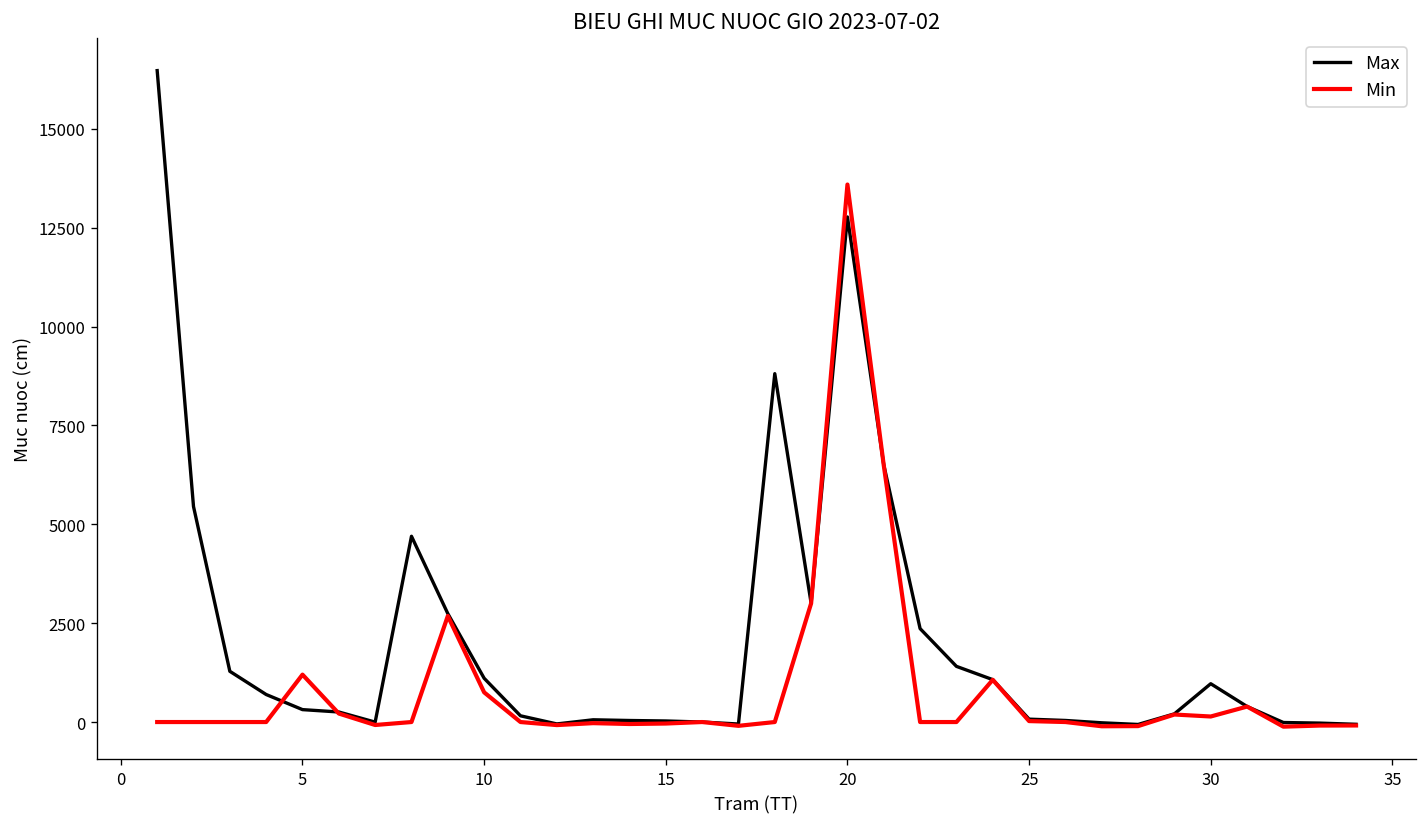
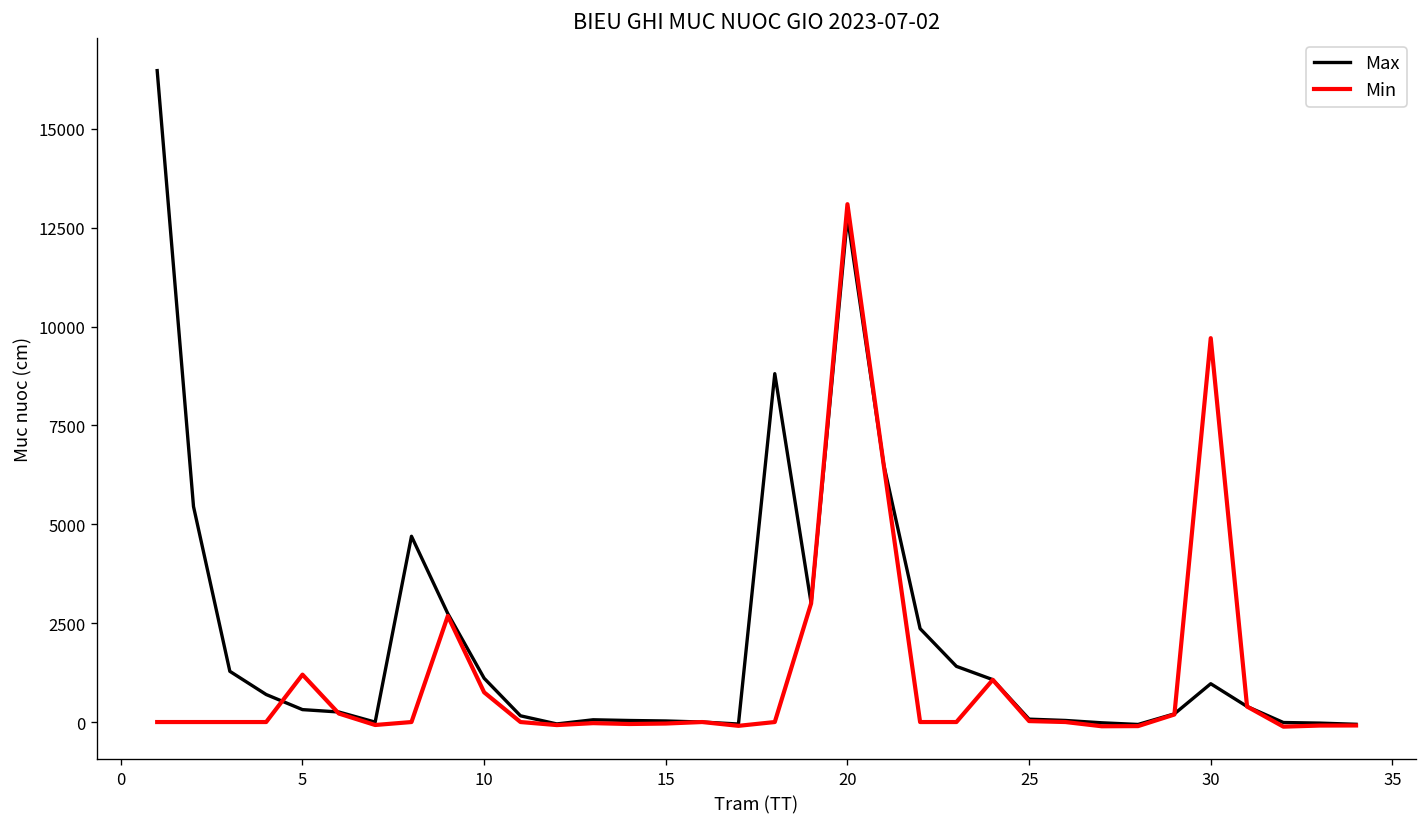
  {
    "Max": {
      "5": 300,
      "10": 1100,
      "20": 12800,
      "30": 1000
    },
    "Min": {
      "5": 1200,
      "10": 800,
-     "20": 13600,
-     "30": 100
+     "20": 13100,
+     "30": 9700
    }
  }
